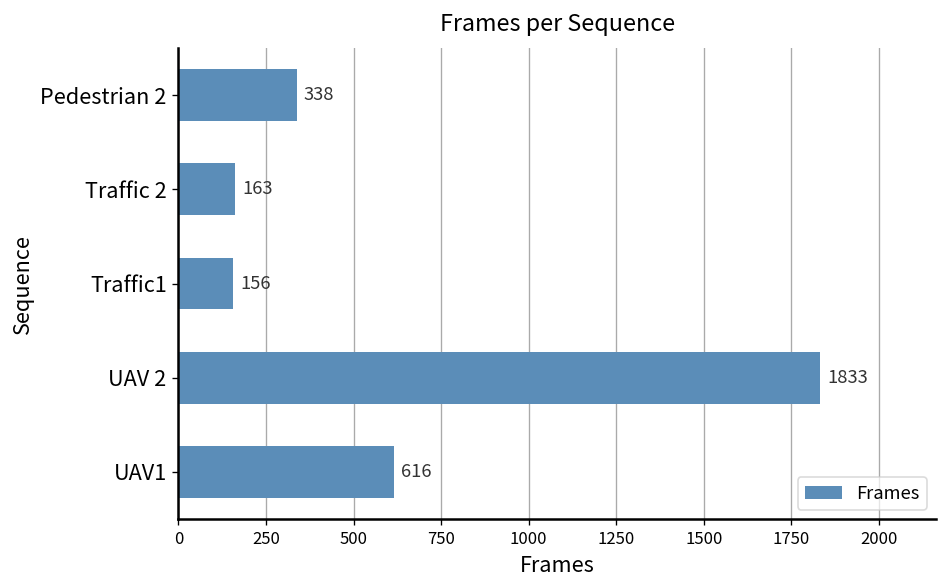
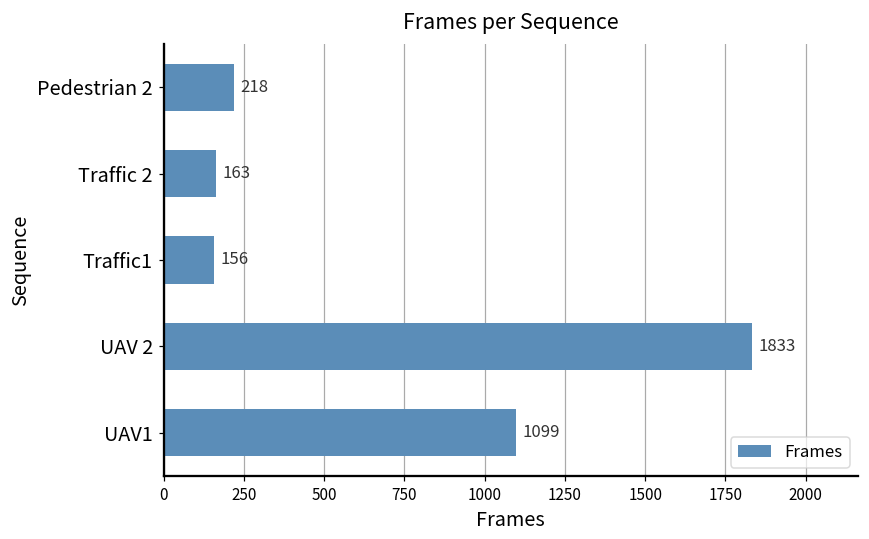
  {
-   "Pedestrian 2": 338,
+   "Pedestrian 2": 218,
    "Traffic 2": 163,
    "Traffic1": 156,
    "UAV 2": 1833,
-   "UAV1": 616
+   "UAV1": 1099
  }
